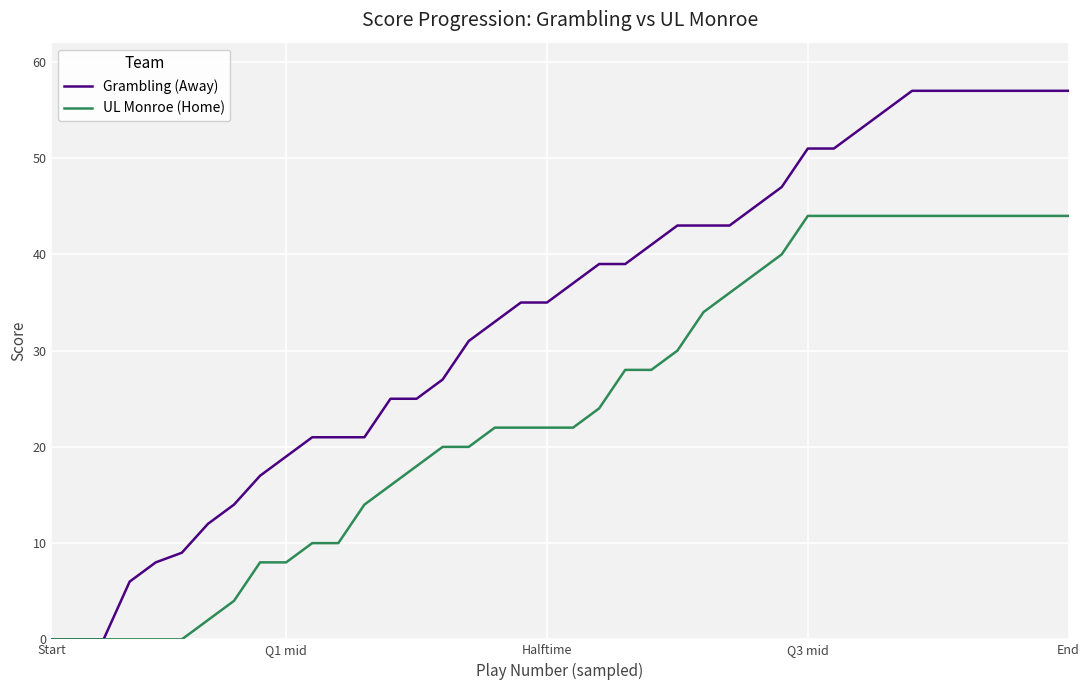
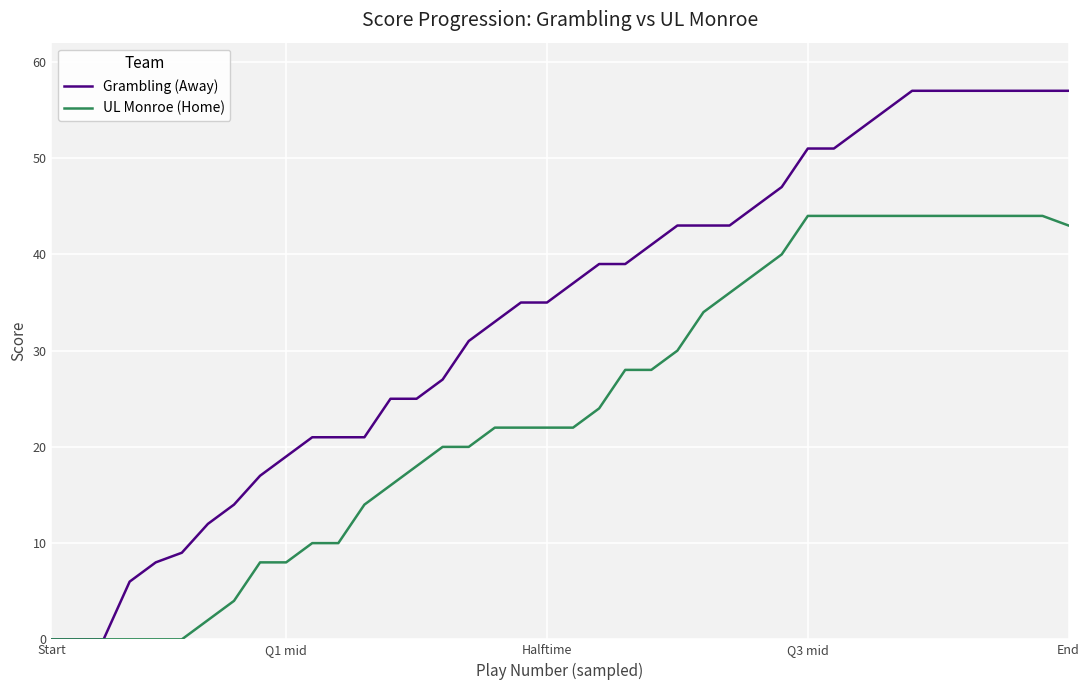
  {
    "Grambling (Away)": {
      "Q1 mid": 19,
      "Halftime": 35,
      "Q3 mid": 51,
      "End": 57
    },
    "UL Monroe (Home)": {
      "Q1 mid": 8,
      "Halftime": 22,
      "Q3 mid": 44,
-     "End": 44
+     "End": 43
    }
  }
